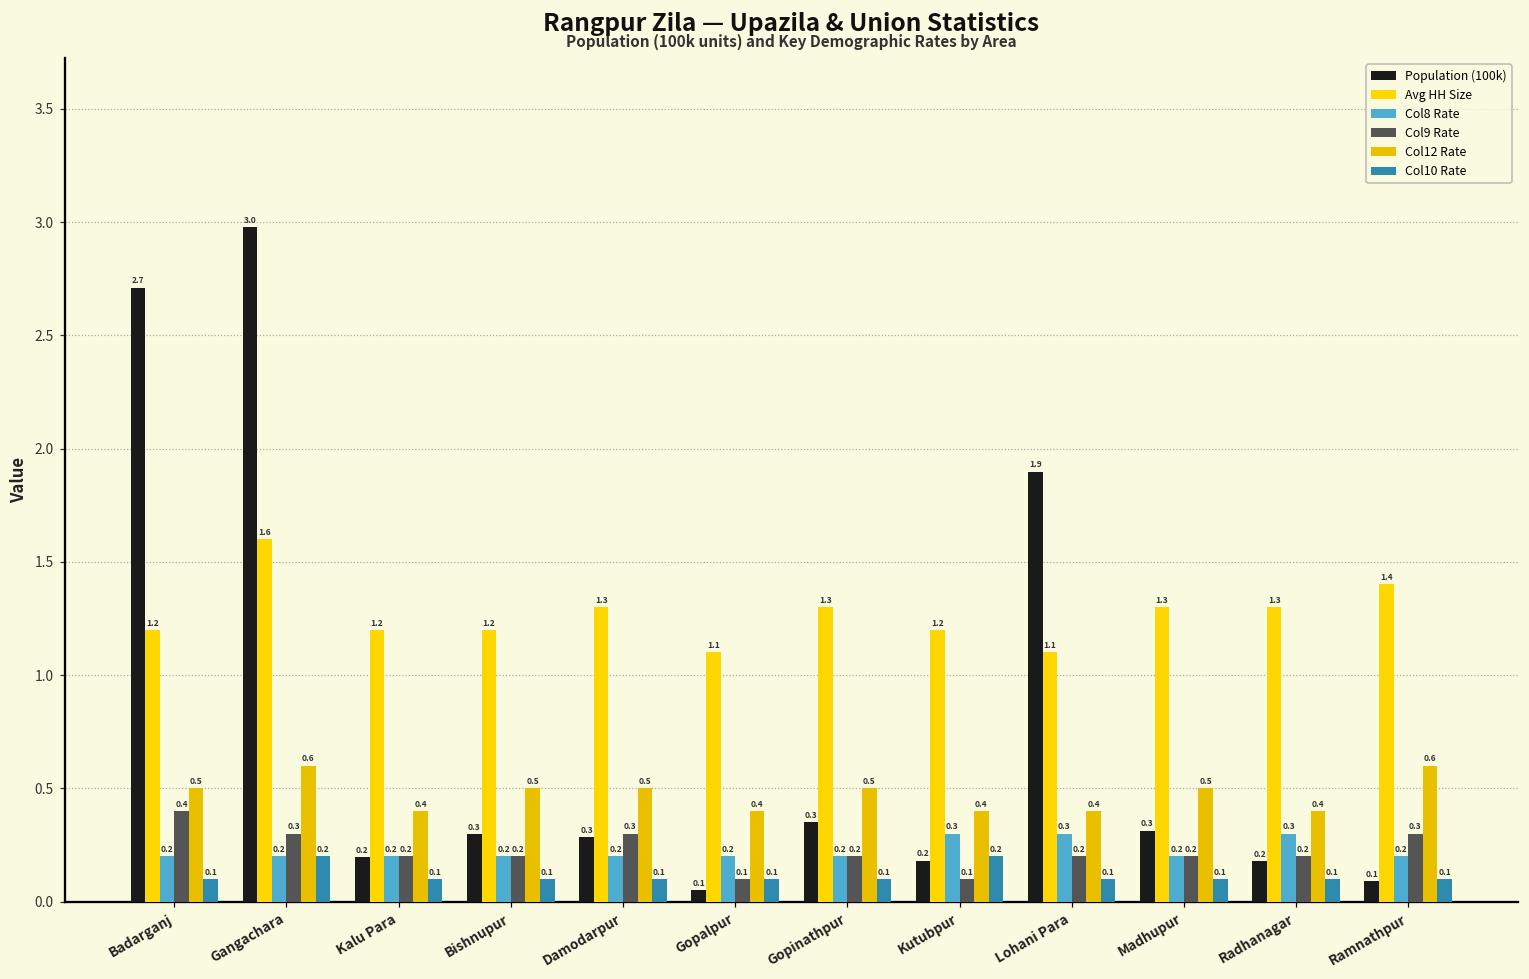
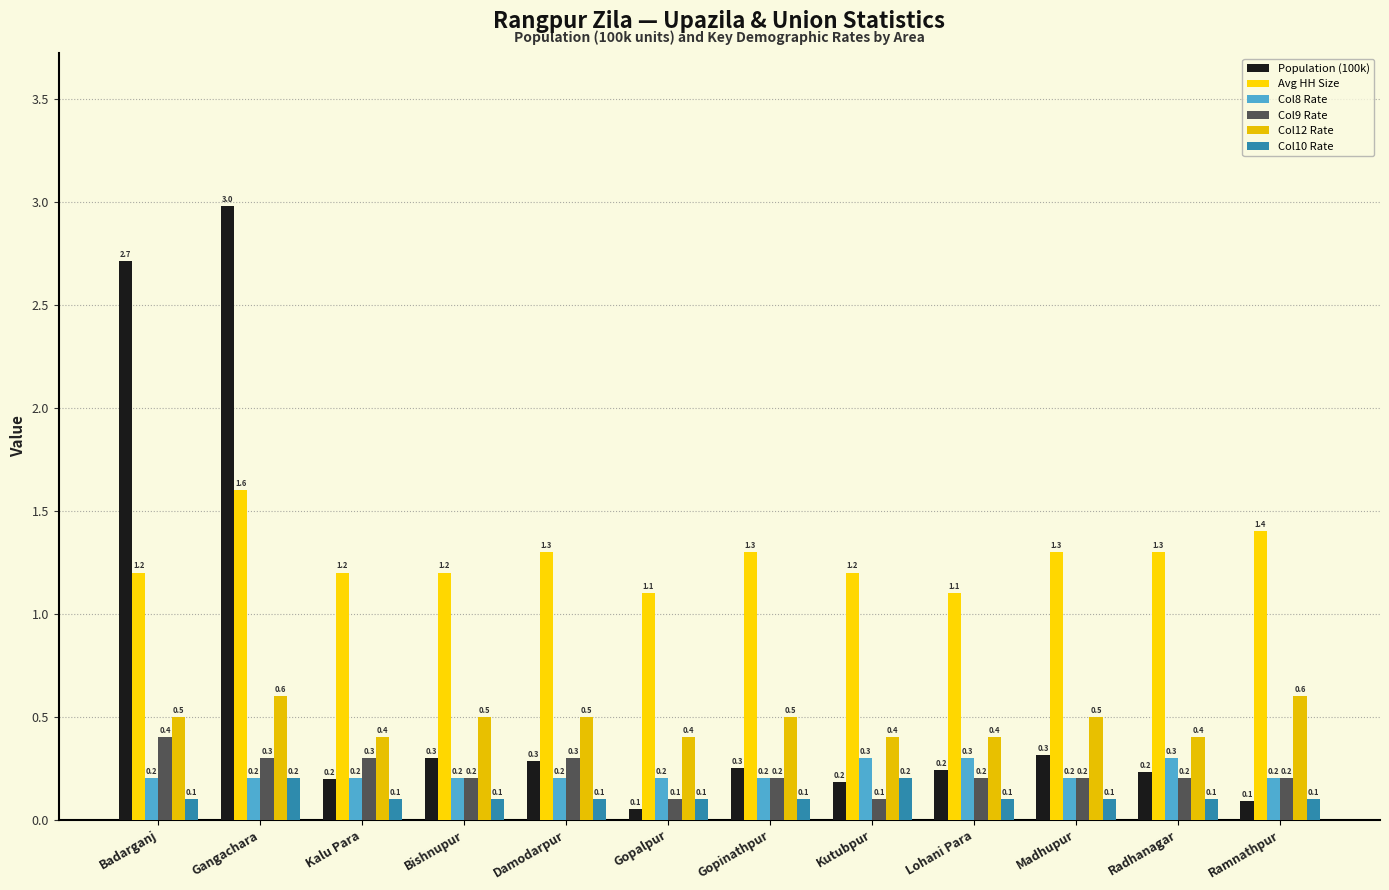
  {
    "Population (100k)": {
      "Badarganj": 2.7,
      "Gangachara": 3.0,
      "Kalu Para": 0.2,
      "Bishnupur": 0.3,
      "Damodarpur": 0.3,
      "Gopalpur": 0.1,
-     "Gopinathpur": 0.35,
+     "Gopinathpur": 0.25,
      "Kutubpur": 0.2,
-     "Lohani Para": 1.9,
+     "Lohani Para": 0.2,
      "Madhupur": 0.3,
-     "Radhanagar": 0.18,
+     "Radhanagar": 0.23,
      "Ramnathpur": 0.1
    },
    "Col9 Rate": {
      "Badarganj": 0.4,
      "Gangachara": 0.3,
-     "Kalu Para": 0.2,
+     "Kalu Para": 0.3,
      "Bishnupur": 0.2,
      "Damodarpur": 0.3,
      "Gopalpur": 0.1,
      "Gopinathpur": 0.2,
      "Kutubpur": 0.1,
      "Lohani Para": 0.2,
      "Madhupur": 0.2,
      "Radhanagar": 0.2,
-     "Ramnathpur": 0.3
+     "Ramnathpur": 0.2
    }
  }
